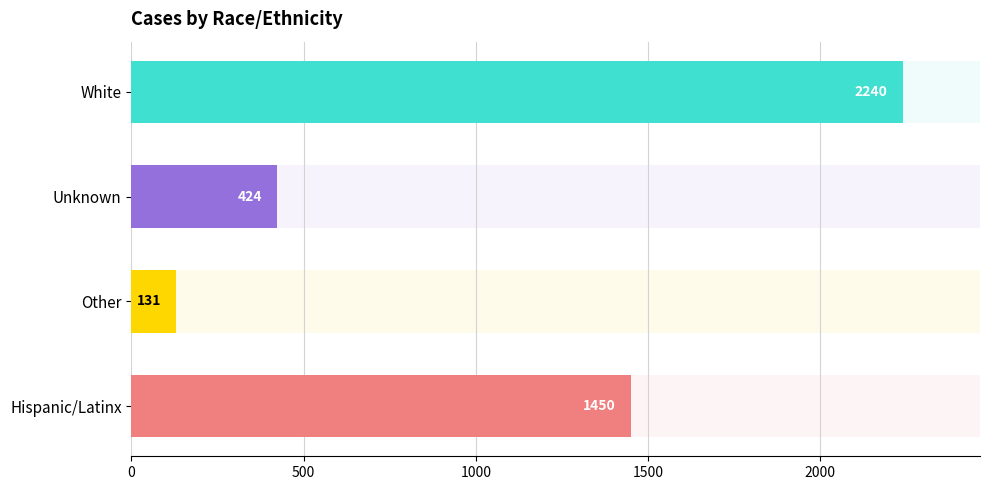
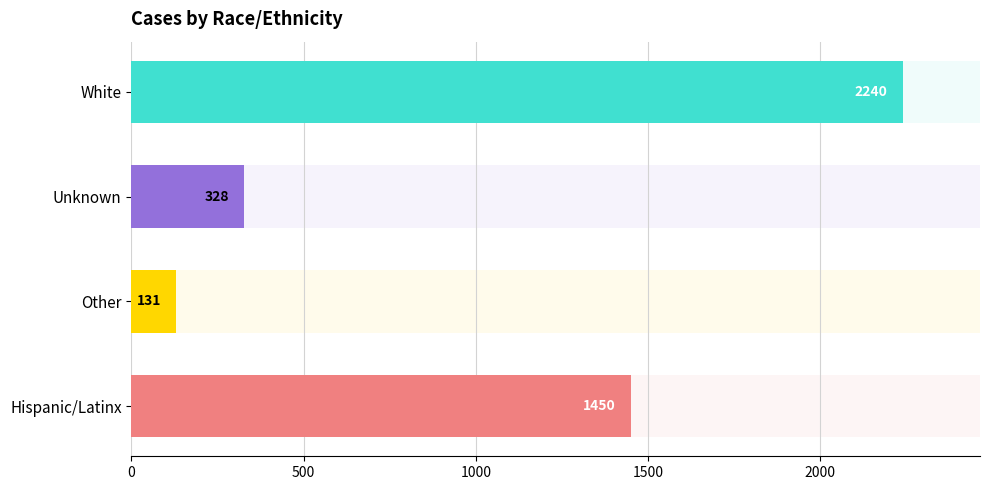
  {
    "White": 2240,
-   "Unknown": 424,
+   "Unknown": 328,
    "Other": 131,
    "Hispanic/Latinx": 1450
  }
